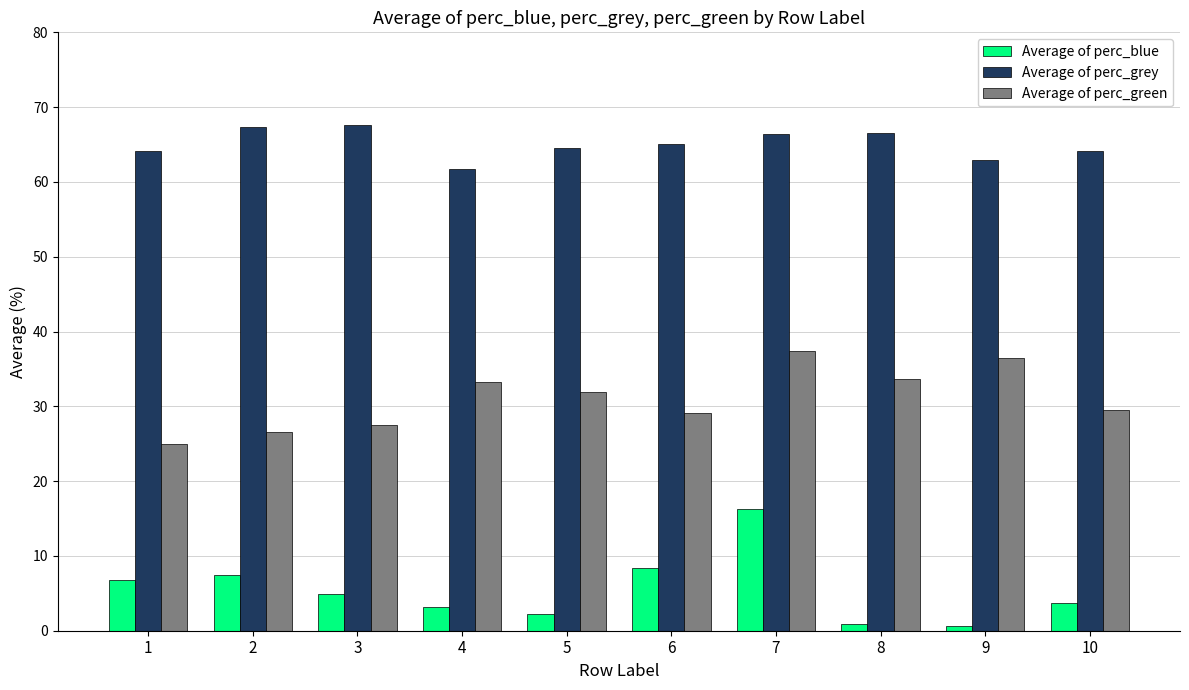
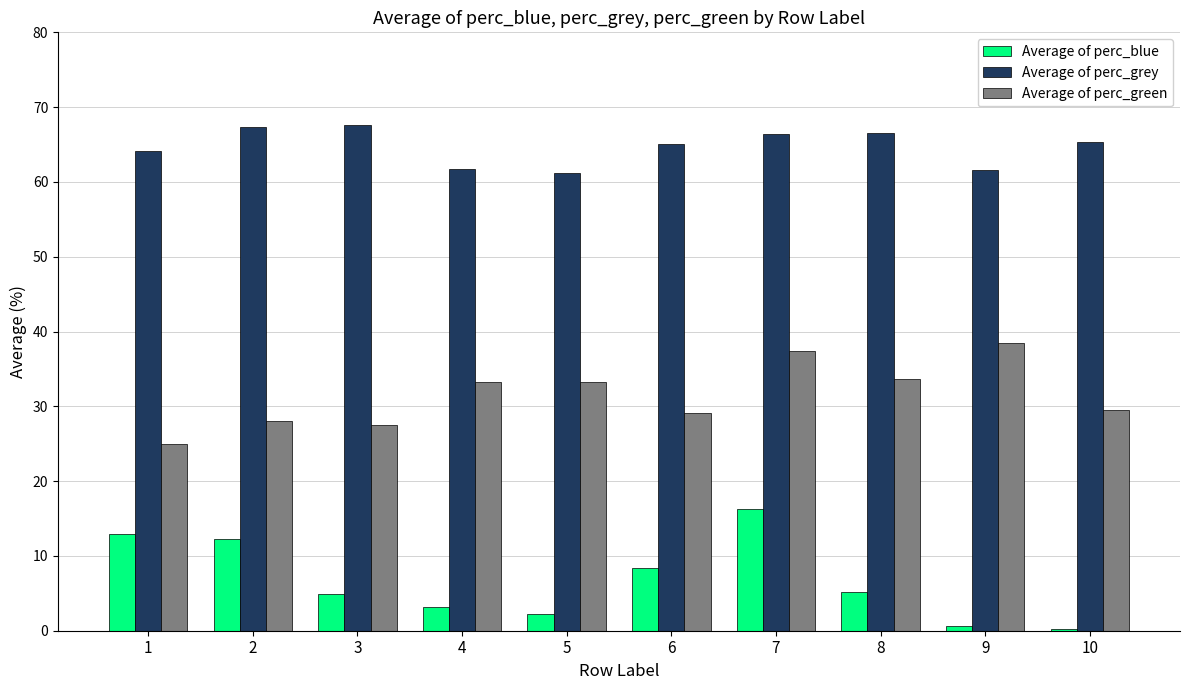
  {
    "Average of perc_blue": {
-     "1": 7,
-     "2": 7,
+     "1": 13,
+     "2": 12,
      "3": 5,
      "4": 3,
      "5": 2,
      "6": 8,
      "7": 16,
-     "8": 1,
+     "8": 5,
      "9": 1,
-     "10": 4
+     "10": 0
    },
    "Average of perc_grey": {
      "1": 64,
      "2": 67,
      "3": 68,
      "4": 62,
-     "5": 65,
+     "5": 61,
      "6": 65,
      "7": 66,
      "8": 67,
-     "9": 63,
-     "10": 64
+     "9": 62,
+     "10": 65
    },
    "Average of perc_green": {
      "1": 25,
-     "2": 27,
+     "2": 28,
      "3": 27,
      "4": 33,
-     "5": 32,
+     "5": 33,
      "6": 29,
      "7": 37,
      "8": 34,
-     "9": 37,
+     "9": 38,
      "10": 30
    }
  }
